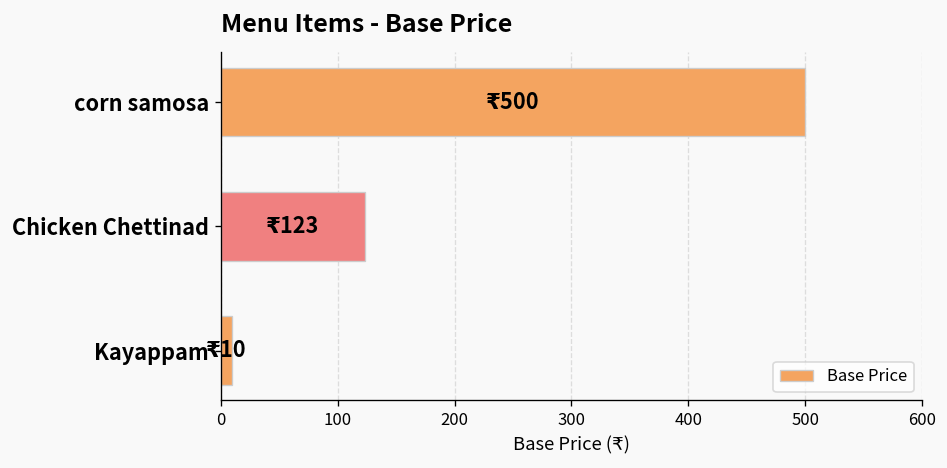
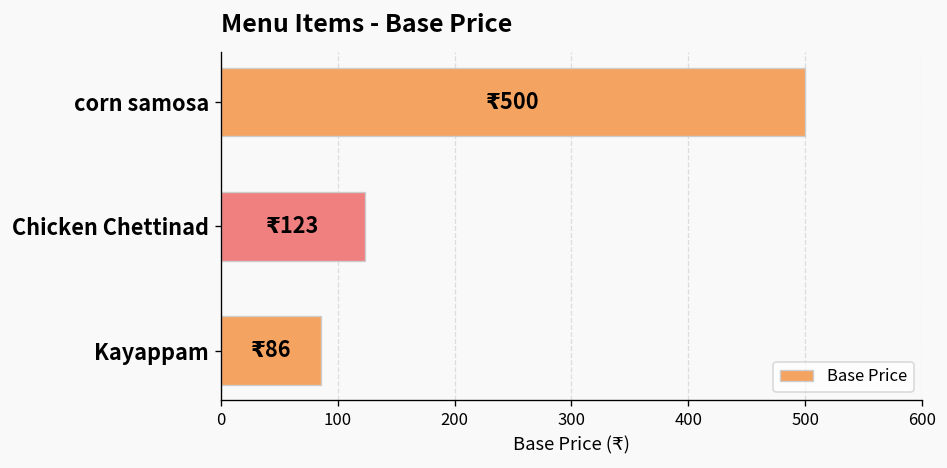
  {
    "corn samosa": 500,
    "Chicken Chettinad": 123,
-   "Kayappam": 10
+   "Kayappam": 86
  }
